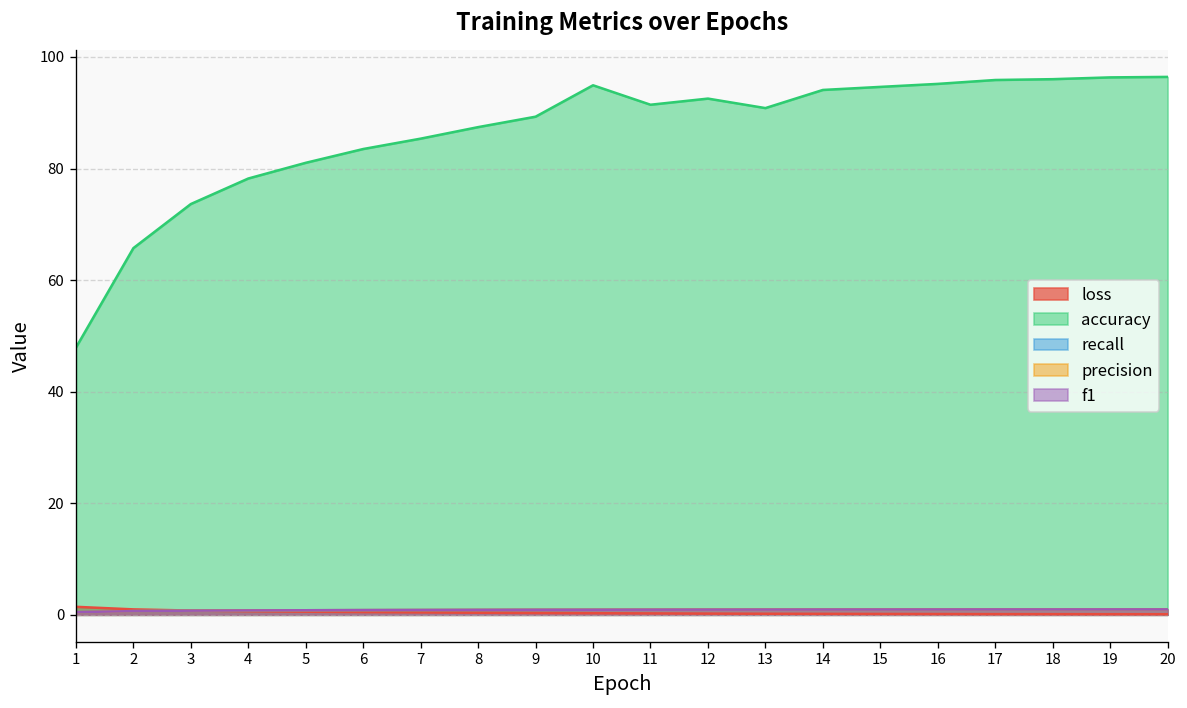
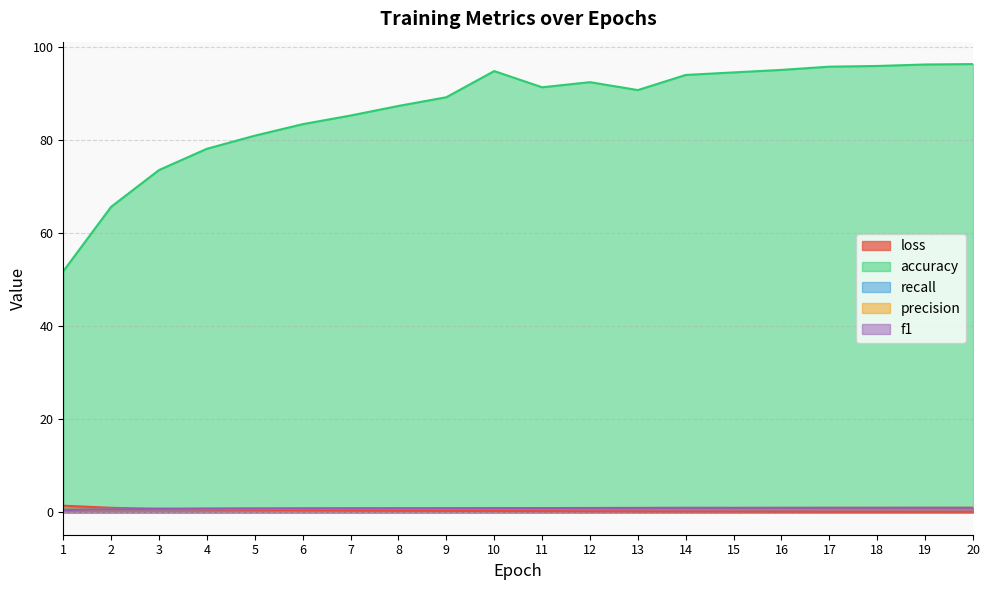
  {
    "loss": {
      "1": 1,
      "9": 0,
      "10": 0,
      "11": 0,
      "12": 0,
      "13": 0,
      "14": 0,
      "15": 0,
      "16": 0,
      "17": 0,
      "18": 0,
      "19": 0,
      "20": 0
    },
    "accuracy": {
-     "1": 48,
+     "1": 52,
      "2": 66,
      "3": 74,
      "4": 78,
      "5": 81,
      "6": 83,
      "7": 85,
      "8": 87,
      "9": 89,
      "10": 95,
      "11": 91,
      "12": 93,
      "13": 91,
      "14": 94,
      "15": 95,
      "16": 95,
      "17": 96,
      "18": 96,
      "19": 96,
      "20": 96
    },
    "f1": {
      "1": 0,
      "9": 1,
      "10": 1,
      "11": 1,
      "12": 1,
      "13": 1,
      "14": 1,
      "15": 1,
      "16": 1,
      "17": 1,
      "18": 1,
      "19": 1,
      "20": 1
    }
  }
